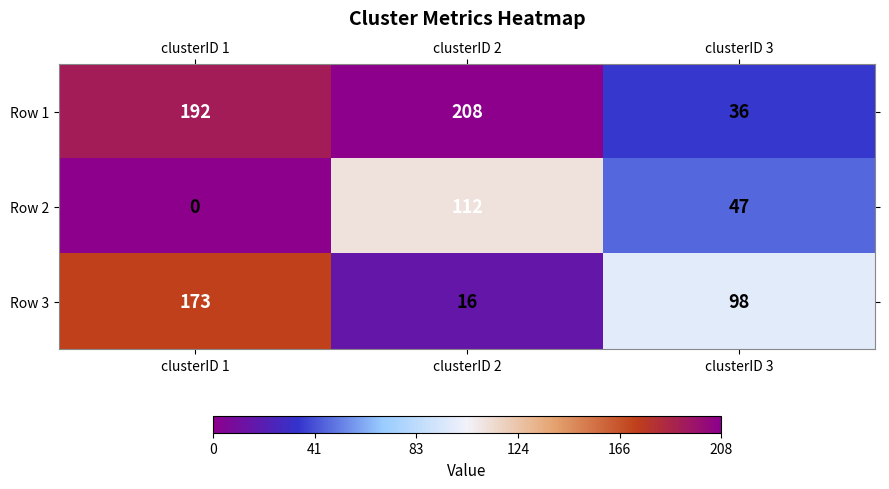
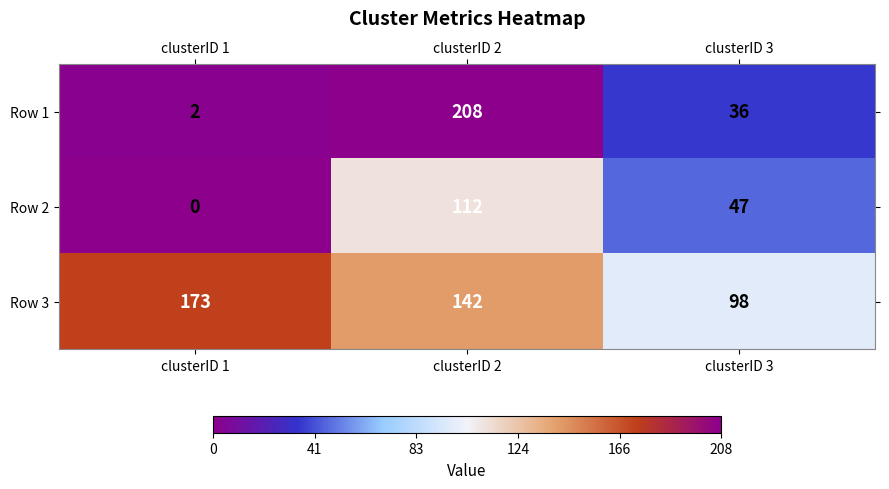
  {
    "Row 1": {
-     "clusterID 1": 192,
+     "clusterID 1": 2,
      "clusterID 2": 208,
      "clusterID 3": 36
    },
    "Row 2": {
      "clusterID 1": 0,
      "clusterID 3": 47
    },
    "Row 3": {
      "clusterID 1": 173,
-     "clusterID 2": 16,
+     "clusterID 2": 142,
      "clusterID 3": 98
    }
  }
